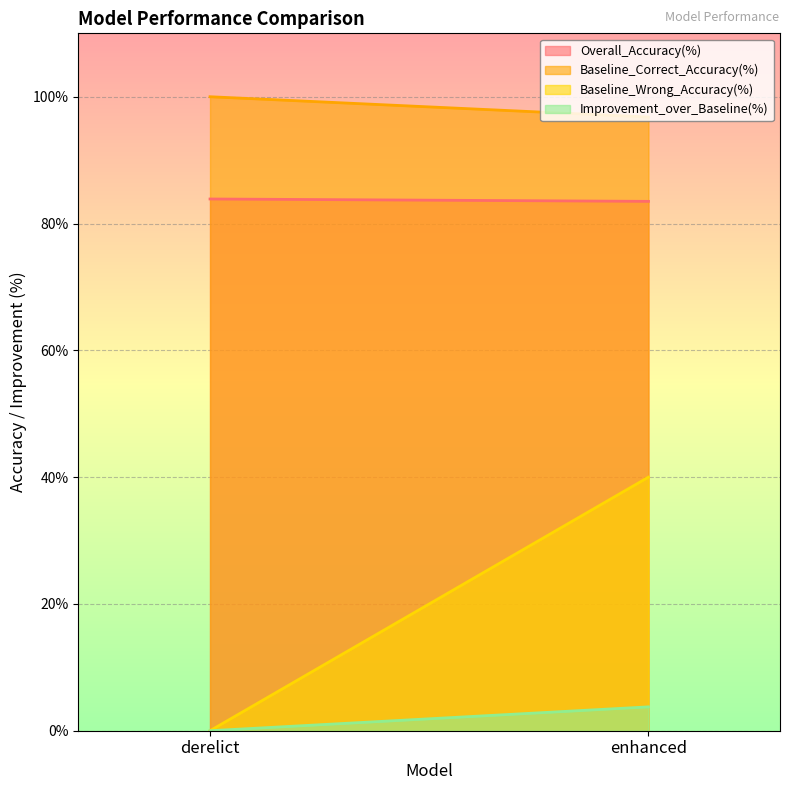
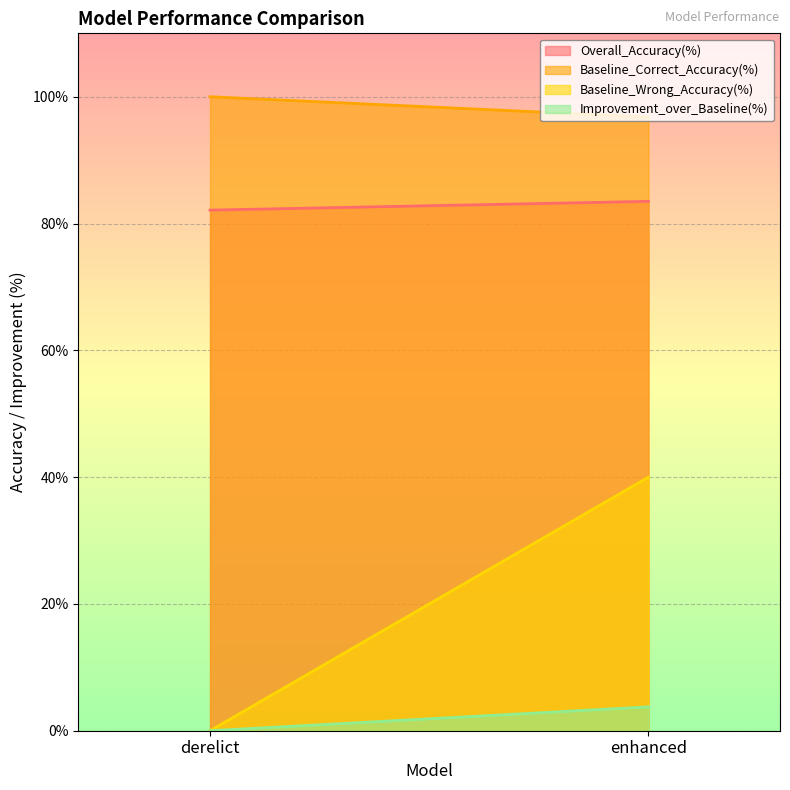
  {
    "Overall_Accuracy(%)": {
-     "derelict": "84%",
+     "derelict": "82%",
      "enhanced": "83%"
    },
    "Improvement_over_Baseline(%)": {
      "enhanced": "4%"
    }
  }
